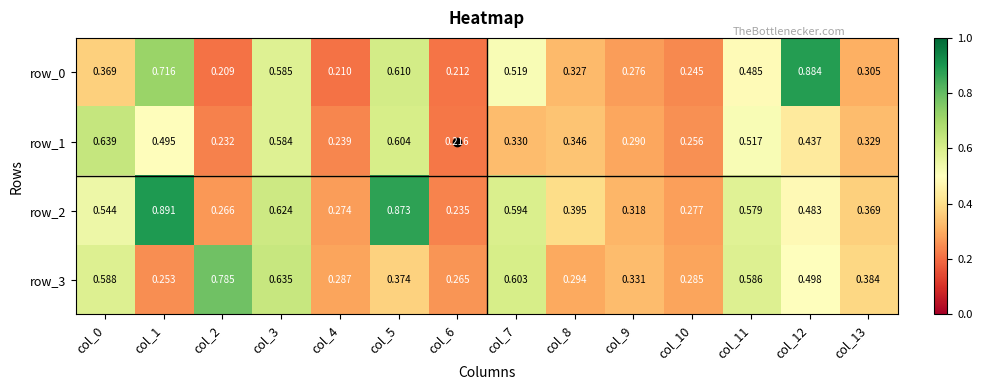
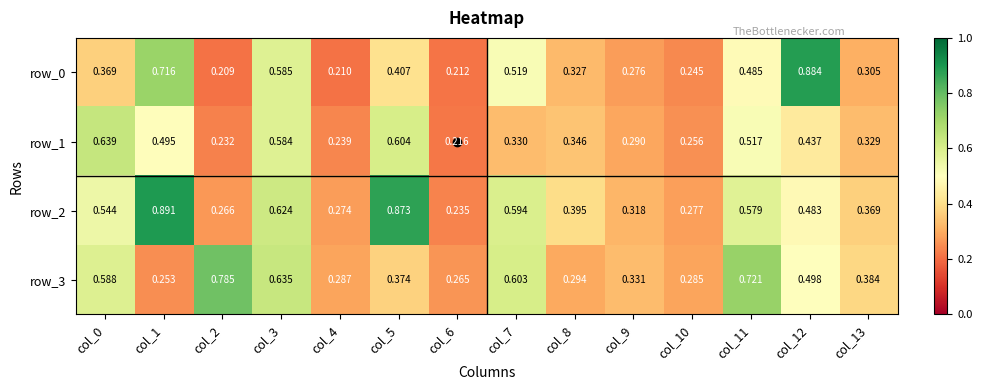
  {
    "row_0": {
      "col_0": 0.369,
      "col_1": 0.716,
      "col_2": 0.209,
      "col_3": 0.585,
      "col_4": 0.210,
-     "col_5": 0.610,
+     "col_5": 0.407,
      "col_6": 0.212,
      "col_7": 0.519,
      "col_8": 0.327,
      "col_9": 0.276,
      "col_10": 0.245,
      "col_11": 0.485,
      "col_12": 0.884,
      "col_13": 0.305
    },
    "row_1": {
      "col_0": 0.639,
      "col_1": 0.495,
      "col_2": 0.232,
      "col_3": 0.584,
      "col_4": 0.239,
      "col_5": 0.604,
      "col_7": 0.330,
      "col_8": 0.346,
      "col_9": 0.290,
      "col_10": 0.256,
      "col_11": 0.517,
      "col_12": 0.437,
      "col_13": 0.329
    },
    "row_2": {
      "col_0": 0.544,
      "col_1": 0.891,
      "col_2": 0.266,
      "col_3": 0.624,
      "col_4": 0.274,
      "col_5": 0.873,
      "col_6": 0.235,
      "col_7": 0.594,
      "col_8": 0.395,
      "col_9": 0.318,
      "col_10": 0.277,
      "col_11": 0.579,
      "col_12": 0.483,
      "col_13": 0.369
    },
    "row_3": {
      "col_0": 0.588,
      "col_1": 0.253,
      "col_2": 0.785,
      "col_3": 0.635,
      "col_4": 0.287,
      "col_5": 0.374,
      "col_6": 0.265,
      "col_7": 0.603,
      "col_8": 0.294,
      "col_9": 0.331,
      "col_10": 0.285,
-     "col_11": 0.586,
+     "col_11": 0.721,
      "col_12": 0.498,
      "col_13": 0.384
    }
  }
